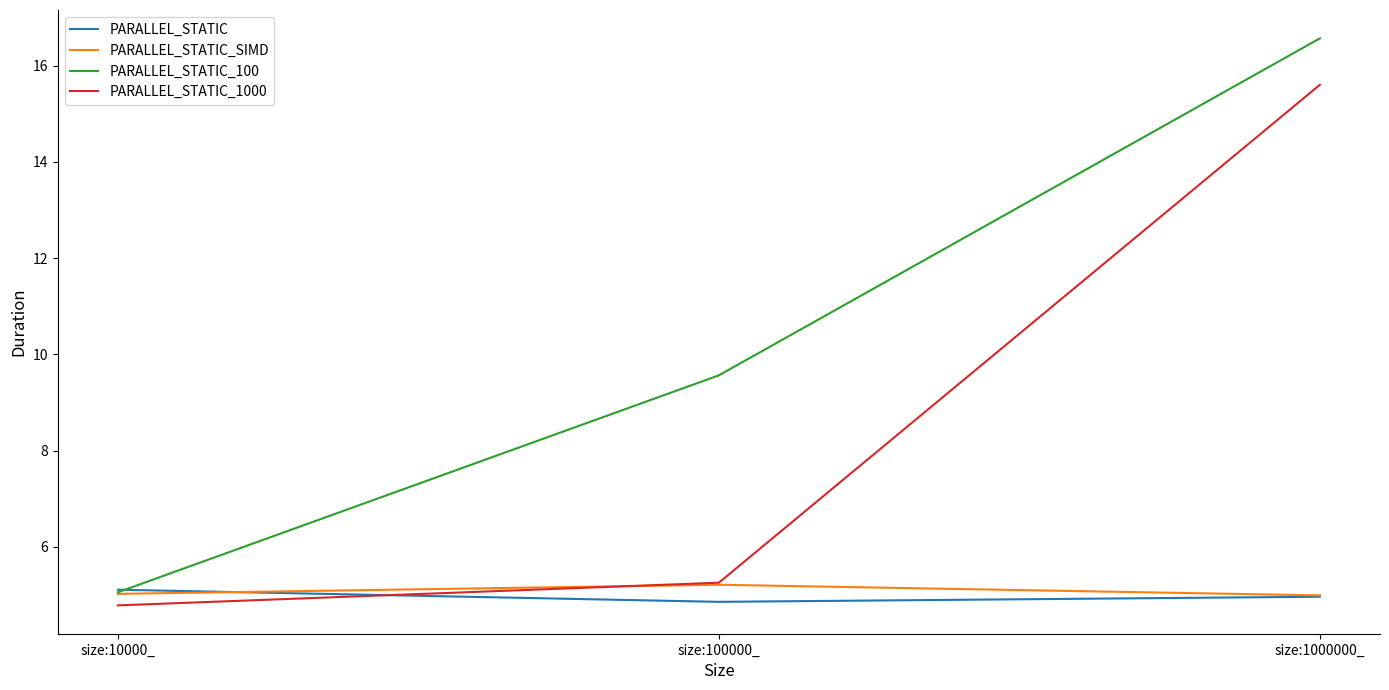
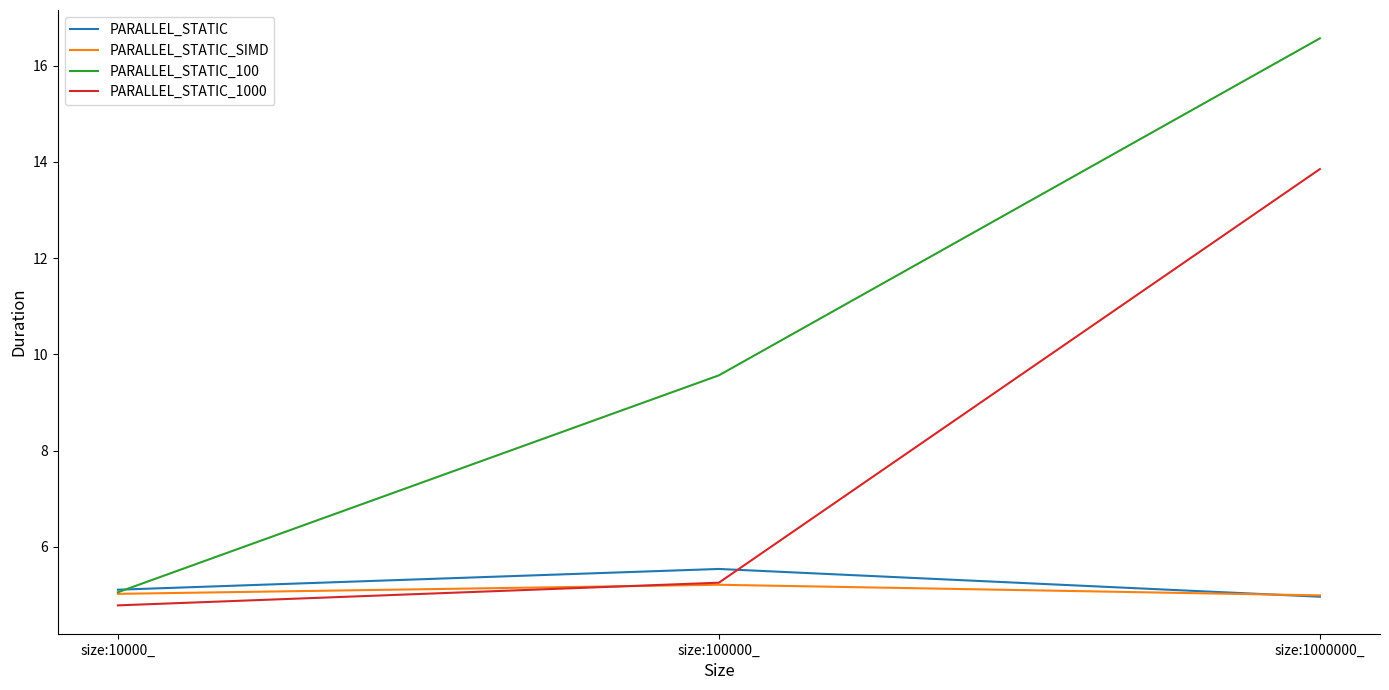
  {
    "PARALLEL_STATIC": {
      "size:10000_": 5.1,
-     "size:100000_": 4.9
+     "size:100000_": 5.5
    },
    "PARALLEL_STATIC_100": {
      "size:100000_": 9.6,
      "size:1000000_": 16.6
    },
    "PARALLEL_STATIC_1000": {
      "size:10000_": 4.8,
-     "size:1000000_": 15.6
+     "size:1000000_": 13.9
    }
  }
